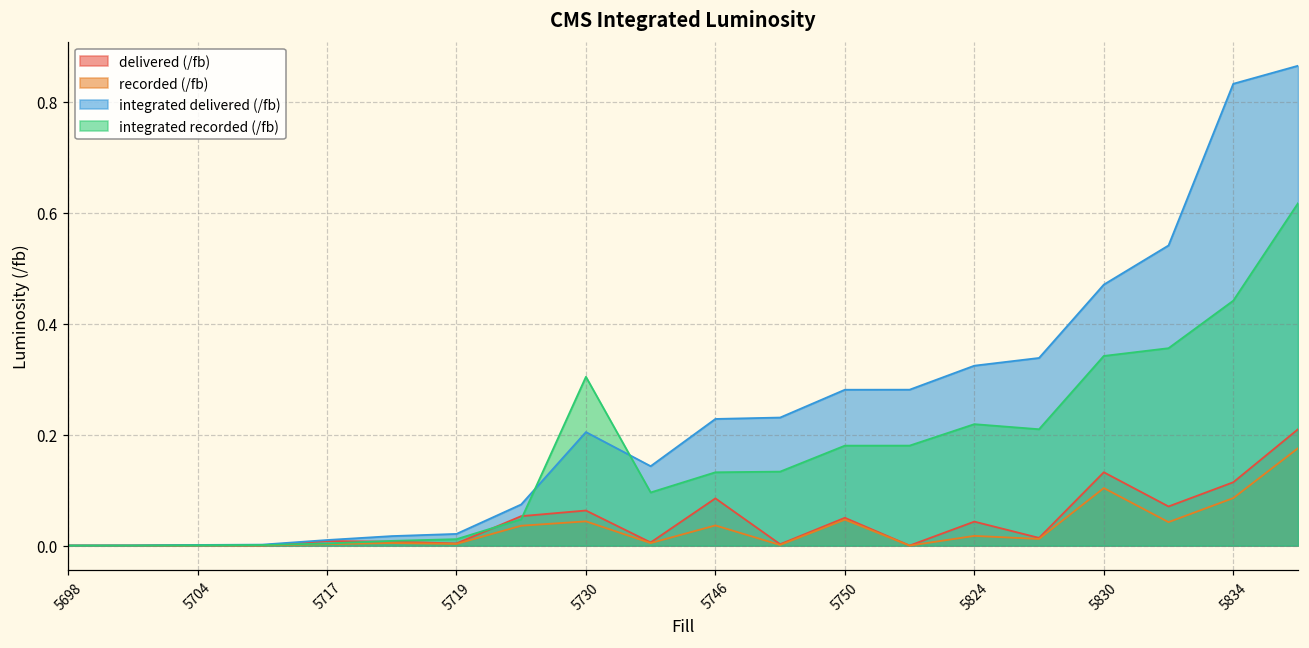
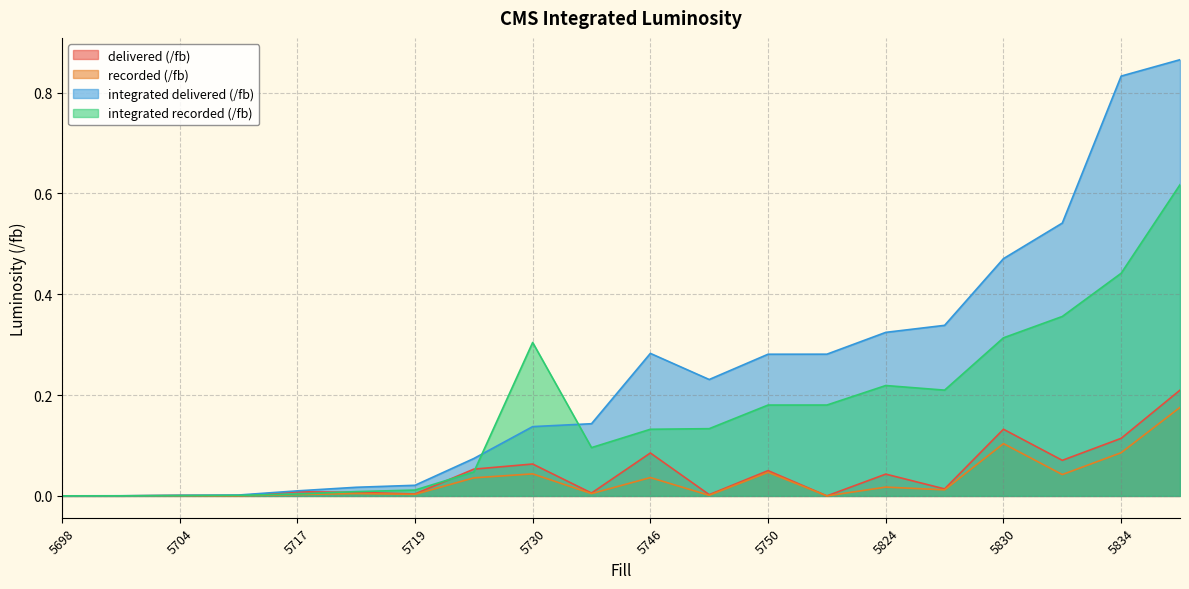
  {
    "integrated delivered (/fb)": {
      "5719": 0.02,
-     "5730": 0.20,
-     "5746": 0.23,
+     "5730": 0.14,
+     "5746": 0.28,
      "5750": 0.28,
      "5824": 0.32,
      "5830": 0.47,
      "5834": 0.83
    },
    "integrated recorded (/fb)": {
      "5719": 0.01,
      "5730": 0.30,
      "5746": 0.13,
      "5750": 0.18,
      "5824": 0.22,
-     "5830": 0.34,
+     "5830": 0.31,
      "5834": 0.44
    }
  }
